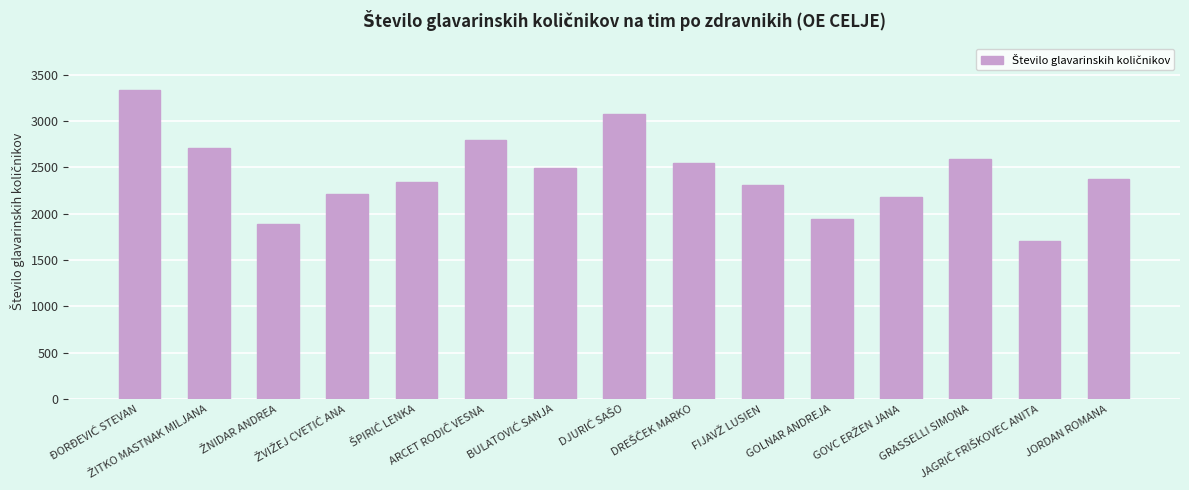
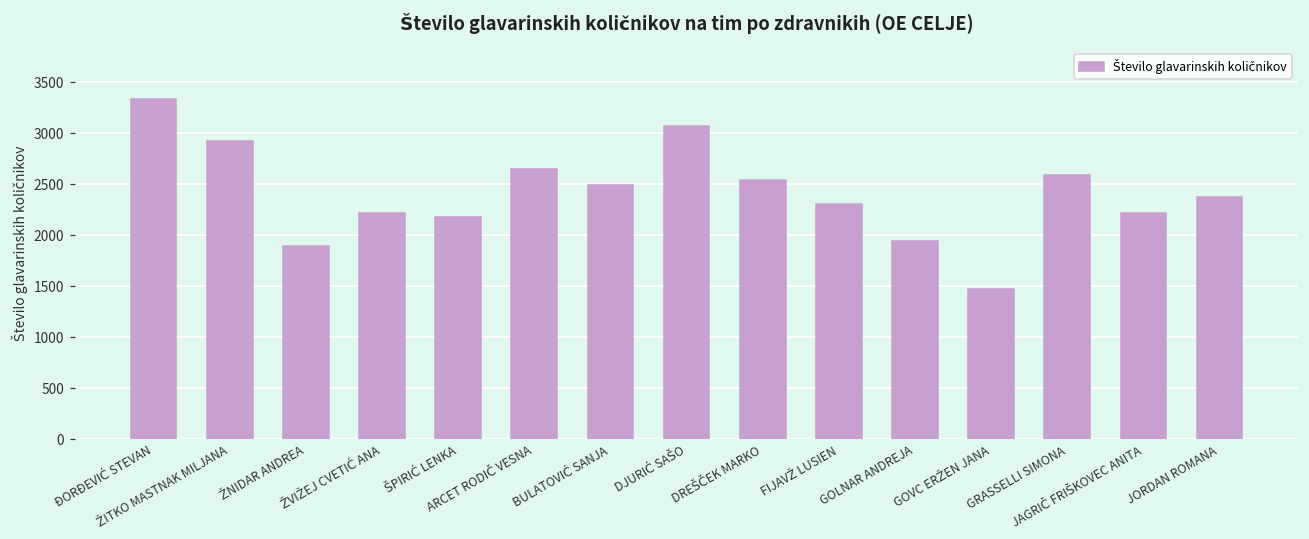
  {
    "ĐORĐEVIĆ STEVAN": 3300,
-   "ŽITKO MASTNAK MILJANA": 2700,
+   "ŽITKO MASTNAK MILJANA": 2900,
    "ŽNIDAR ANDREA": 1900,
    "ŽVIŽEJ CVETIĆ ANA": 2200,
-   "ŠPIRIĆ LENKA": 2300,
-   "ARCET RODIČ VESNA": 2800,
+   "ŠPIRIĆ LENKA": 2200,
+   "ARCET RODIČ VESNA": 2600,
    "BULATOVIĆ SANJA": 2500,
    "DJURIĆ SAŠO": 3100,
    "DREŠČEK MARKO": 2500,
    "FIJAVŽ LUSIEN": 2300,
    "GOLNAR ANDREJA": 1900,
-   "GOVC ERŽEN JANA": 2200,
+   "GOVC ERŽEN JANA": 1500,
    "GRASSELLI SIMONA": 2600,
-   "JAGRIČ FRIŠKOVEC ANITA": 1700,
+   "JAGRIČ FRIŠKOVEC ANITA": 2200,
    "JORDAN ROMANA": 2400
  }
